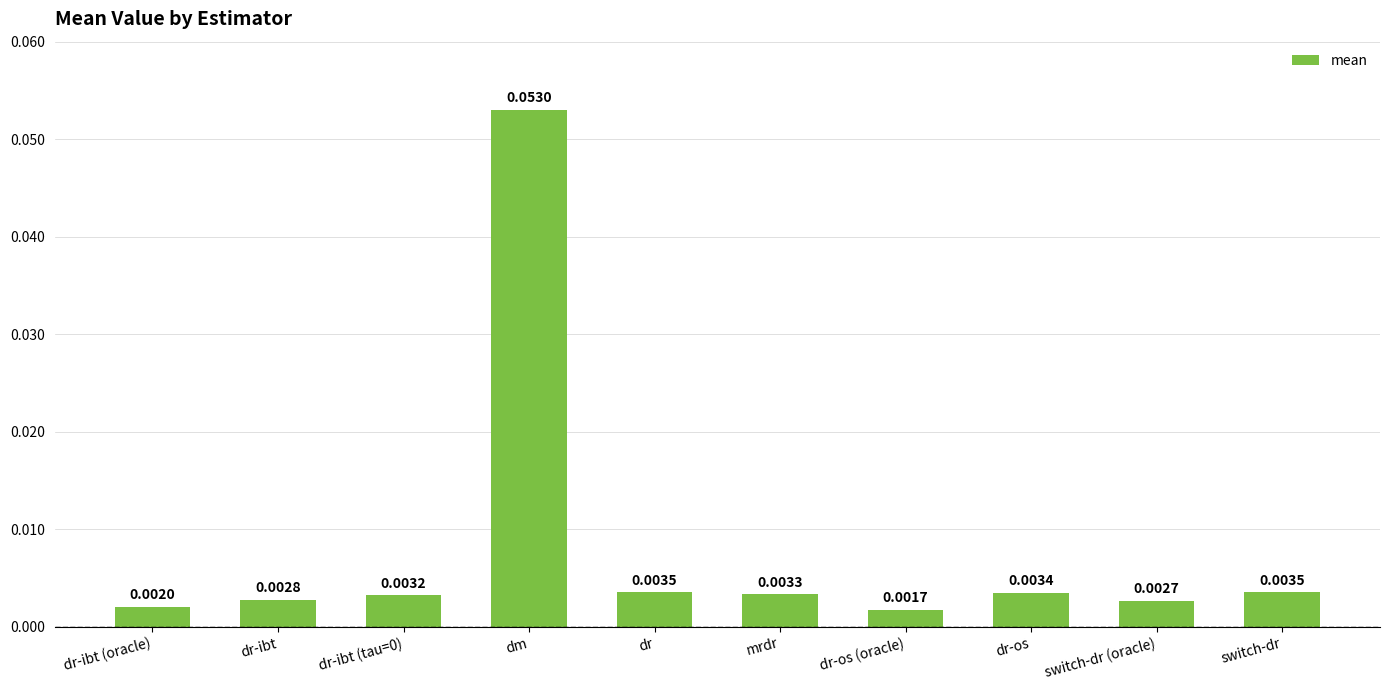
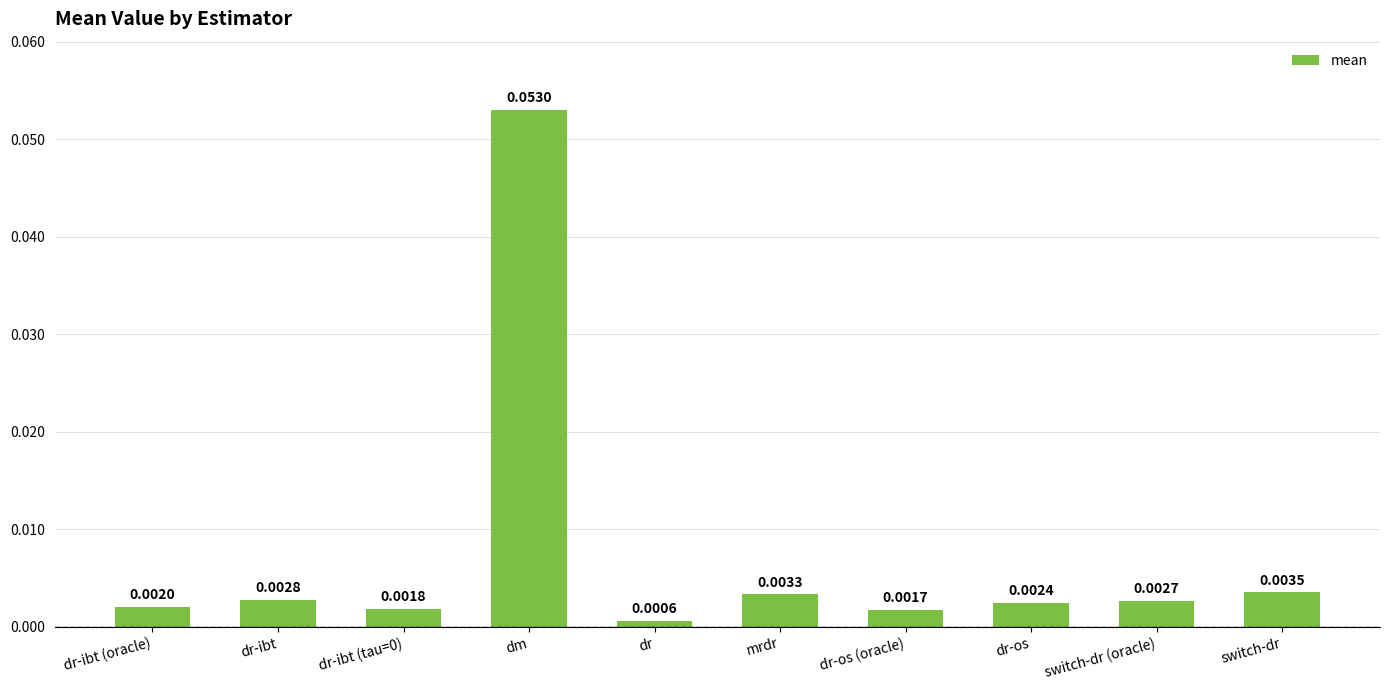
  {
    "dr-ibt (oracle)": 0.0020,
    "dr-ibt": 0.0028,
-   "dr-ibt (tau=0)": 0.0032,
+   "dr-ibt (tau=0)": 0.0018,
    "dm": 0.0530,
-   "dr": 0.0035,
+   "dr": 0.0006,
    "mrdr": 0.0033,
    "dr-os (oracle)": 0.0017,
-   "dr-os": 0.0034,
+   "dr-os": 0.0024,
    "switch-dr (oracle)": 0.0027,
    "switch-dr": 0.0035
  }
